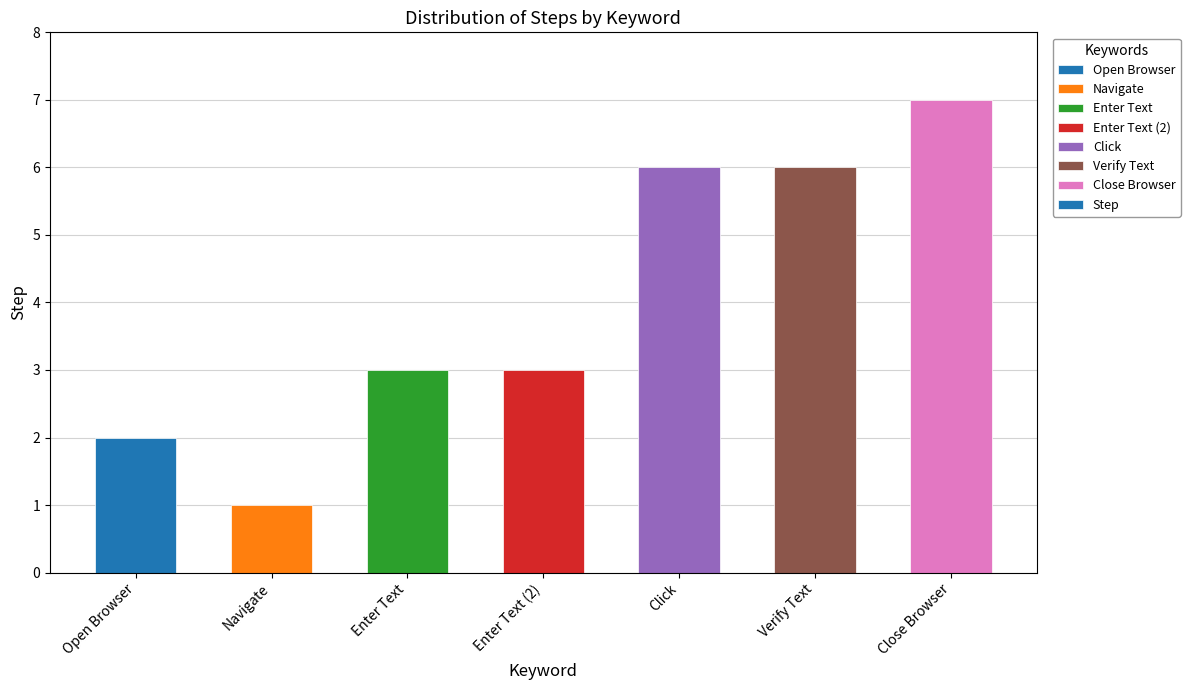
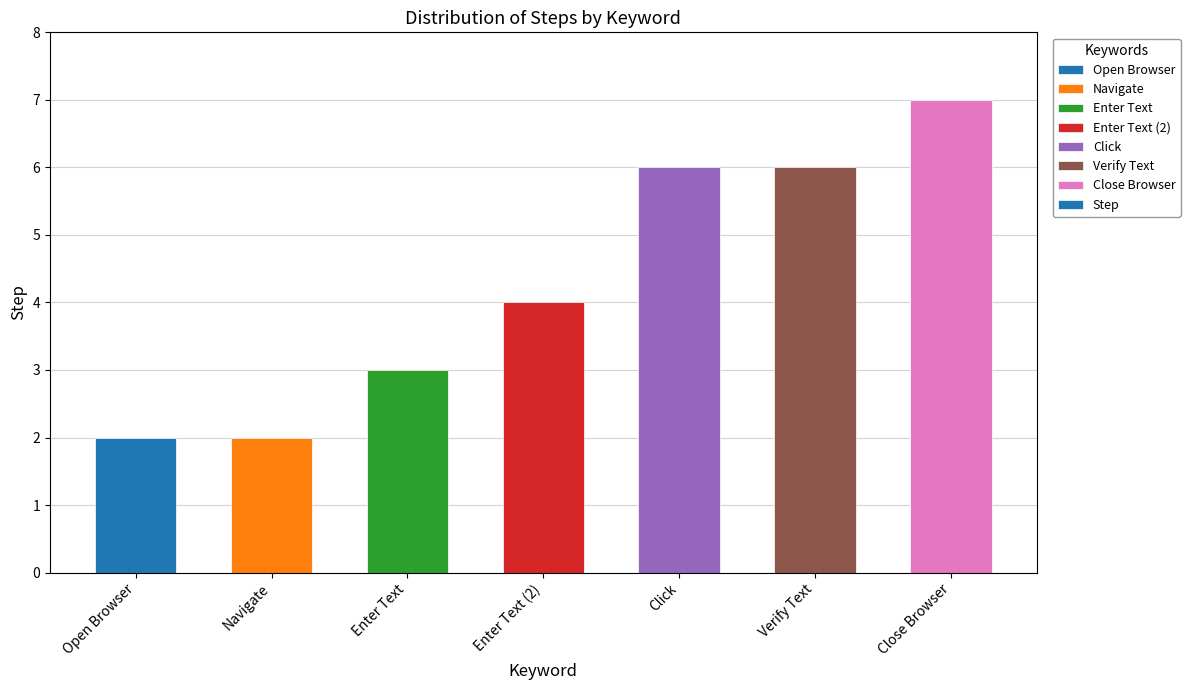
  {
    "Open Browser": 2,
-   "Navigate": 1,
+   "Navigate": 2,
    "Enter Text": 3,
-   "Enter Text (2)": 3,
+   "Enter Text (2)": 4,
    "Click": 6,
    "Verify Text": 6,
    "Close Browser": 7
  }
